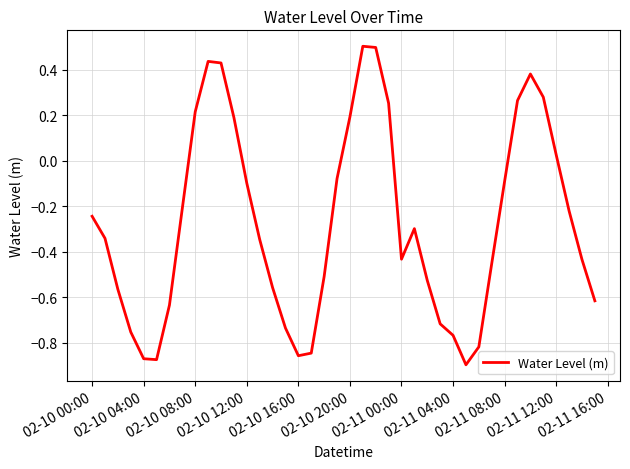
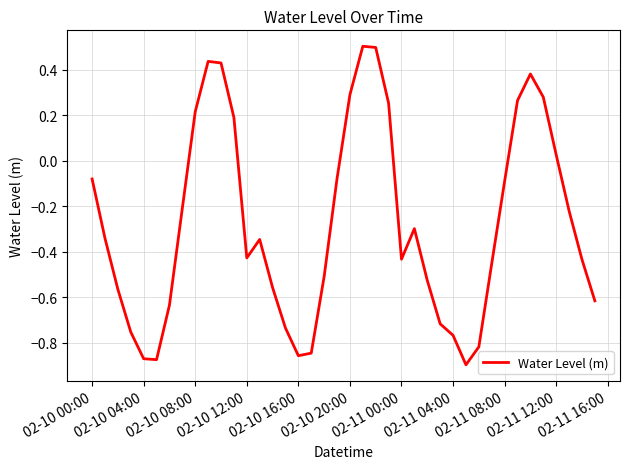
  {
-   "02-10 00:00": -0.24,
+   "02-10 00:00": -0.08,
    "02-10 04:00": -0.87,
    "02-10 08:00": 0.21,
-   "02-10 12:00": -0.10,
+   "02-10 12:00": -0.43,
    "02-10 16:00": -0.86,
-   "02-10 20:00": 0.19,
+   "02-10 20:00": 0.29,
    "02-11 00:00": -0.43,
    "02-11 04:00": -0.77,
    "02-11 08:00": -0.09,
    "02-11 12:00": 0.03
  }
